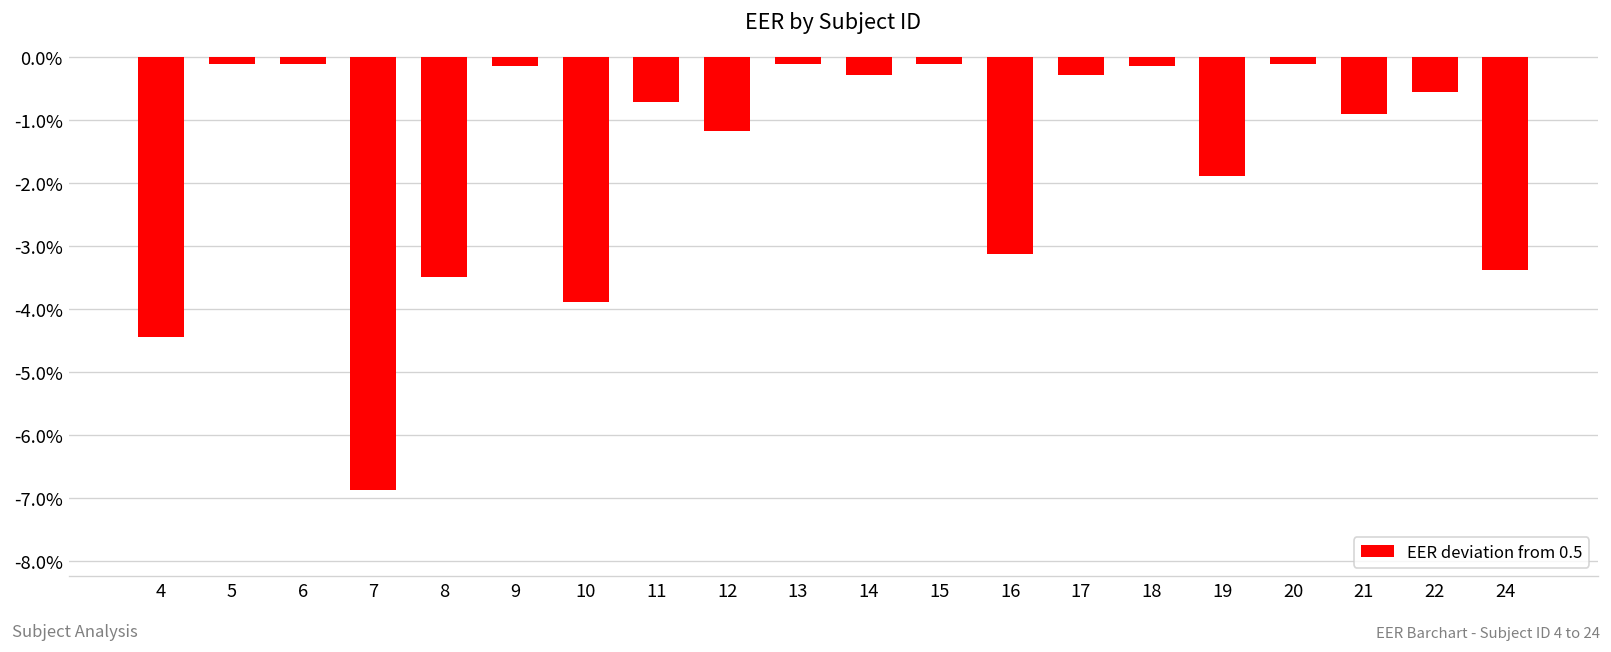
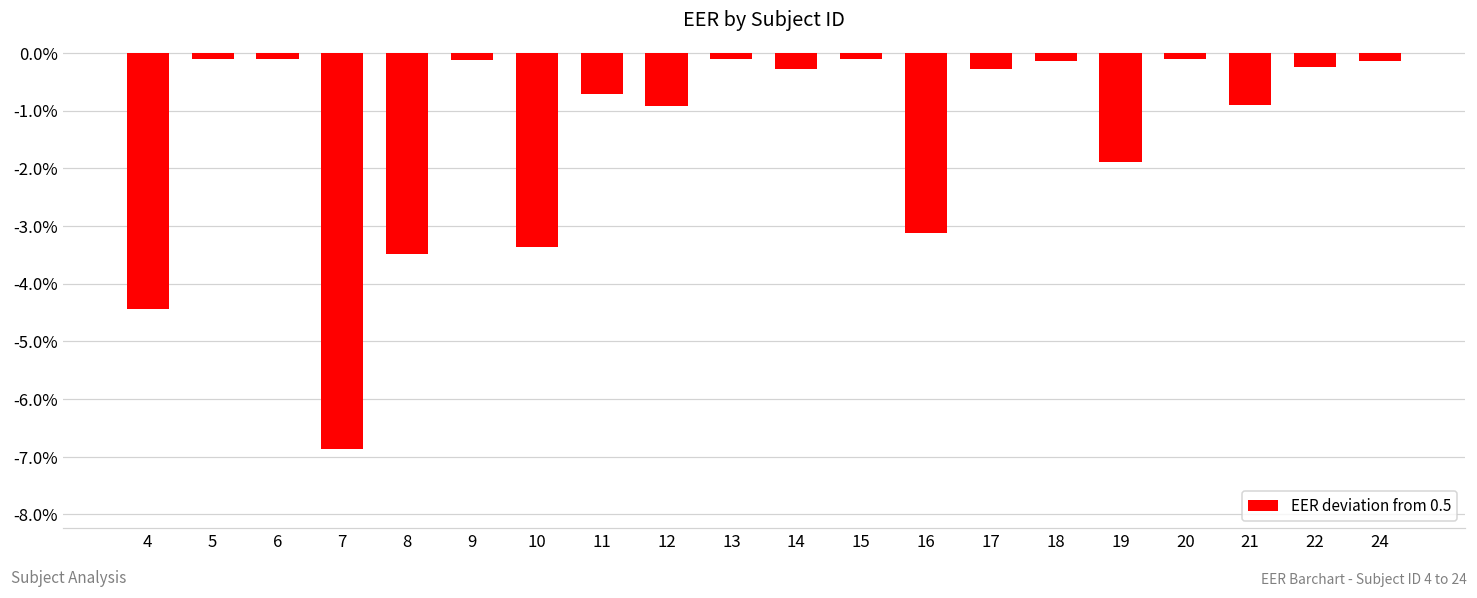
  {
    "4": "-4.4%",
    "5": "-0.1%",
    "6": "-0.1%",
    "7": "-6.9%",
    "8": "-3.5%",
    "9": "-0.1%",
-   "10": "-3.9%",
+   "10": "-3.4%",
    "11": "-0.7%",
-   "12": "-1.2%",
+   "12": "-0.9%",
    "13": "-0.1%",
    "14": "-0.3%",
    "15": "-0.1%",
    "16": "-3.1%",
    "17": "-0.3%",
    "18": "-0.1%",
    "19": "-1.9%",
    "20": "-0.1%",
    "21": "-0.9%",
-   "22": "-0.5%",
-   "24": "-3.4%"
+   "22": "-0.2%",
+   "24": "-0.1%"
  }
